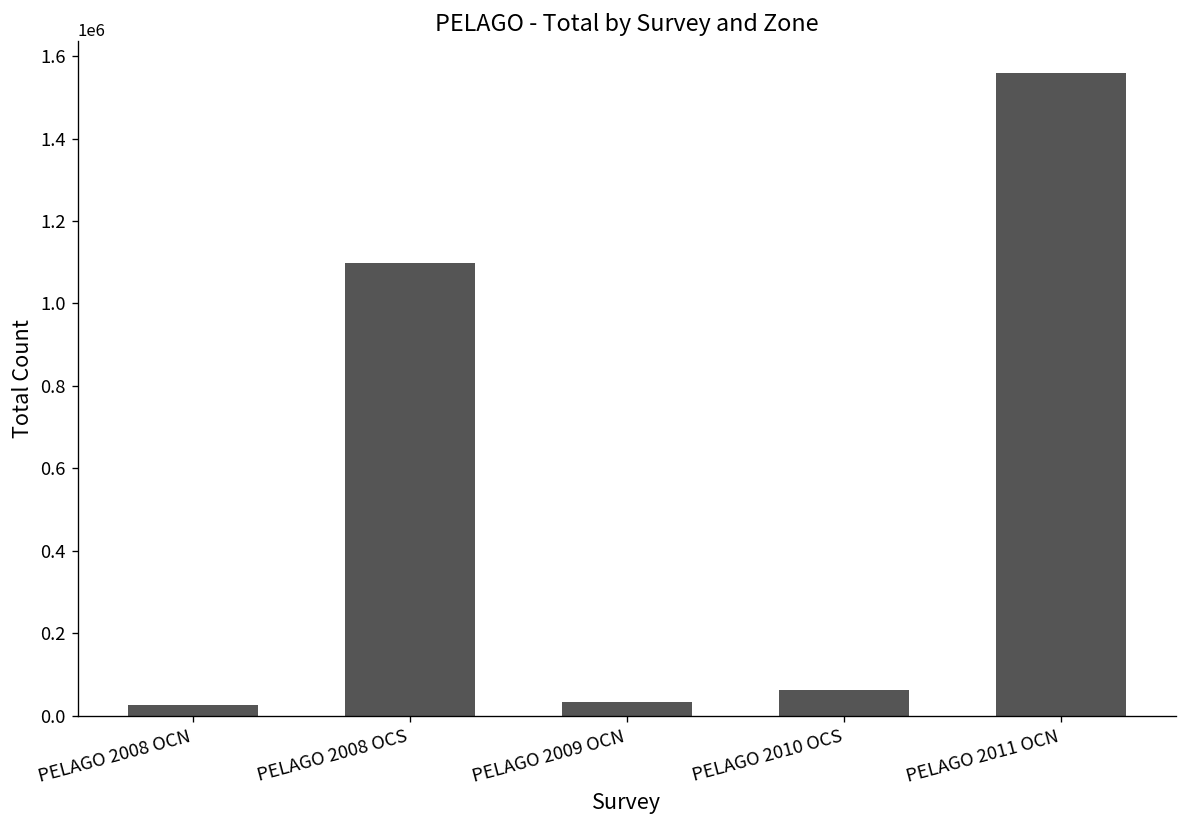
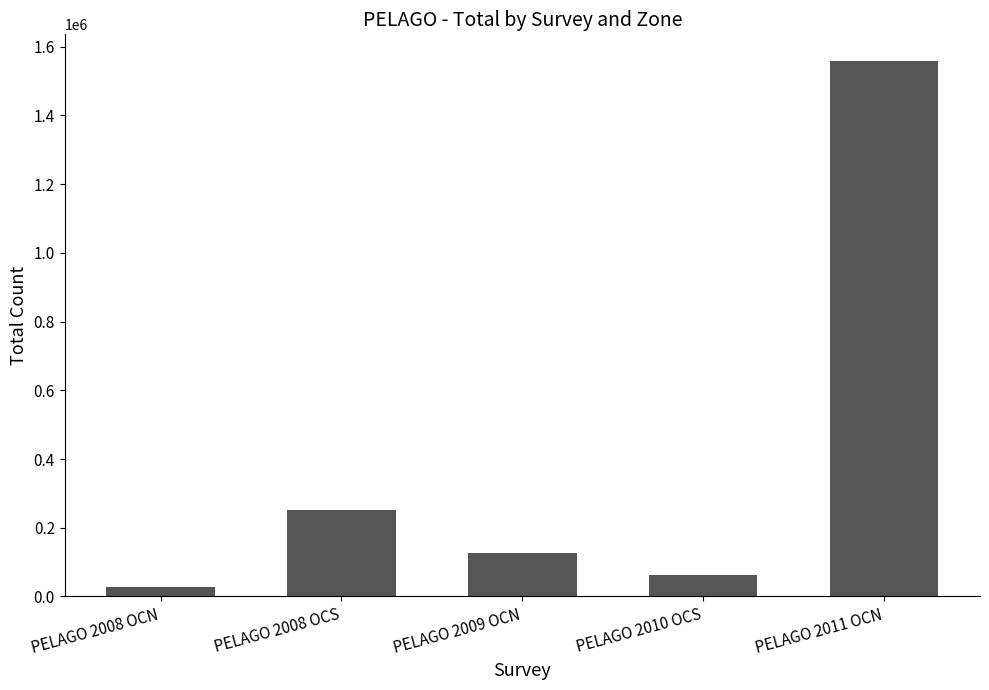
  {
    "PELAGO 2008 OCN": 30000,
-   "PELAGO 2008 OCS": 1100000,
-   "PELAGO 2009 OCN": 30000,
+   "PELAGO 2008 OCS": 250000,
+   "PELAGO 2009 OCN": 130000,
    "PELAGO 2010 OCS": 60000,
    "PELAGO 2011 OCN": 1560000
  }
